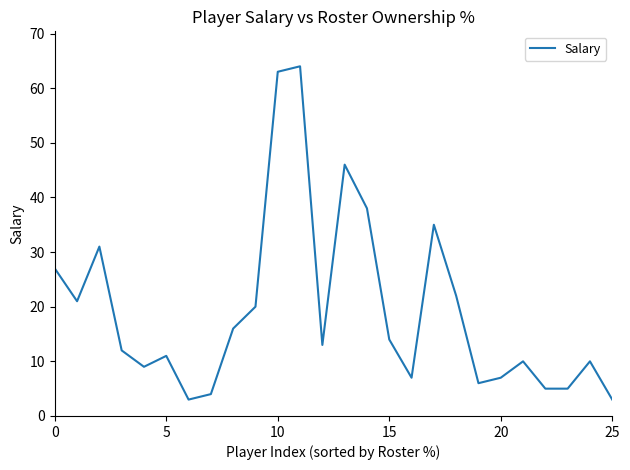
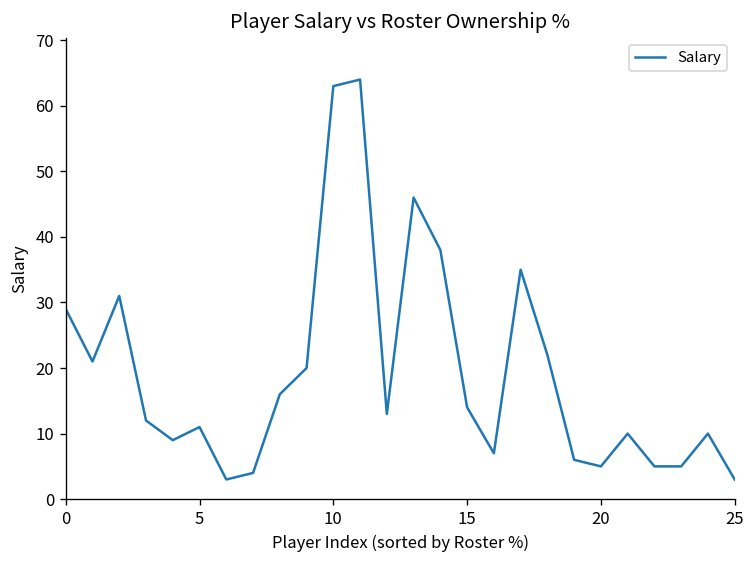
  {
-   "0": 27,
+   "0": 29,
    "5": 11,
    "10": 63,
    "15": 14,
-   "20": 7,
+   "20": 5,
    "25": 3
  }
